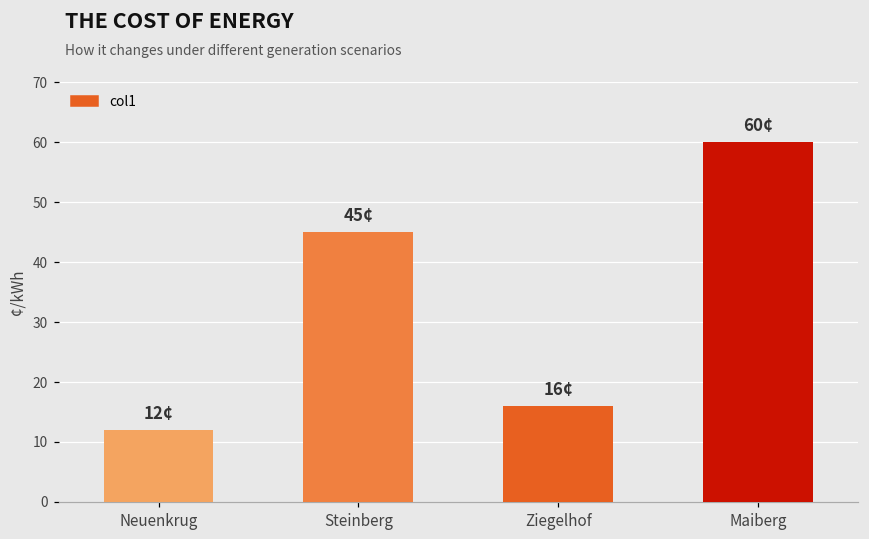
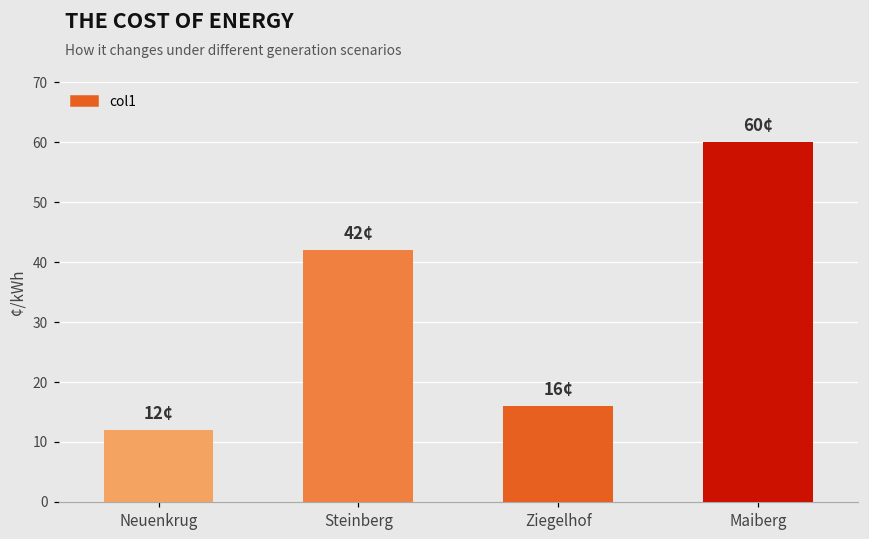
  {
    "Neuenkrug": "12¢",
-   "Steinberg": "45¢",
+   "Steinberg": "42¢",
    "Ziegelhof": "16¢",
    "Maiberg": "60¢"
  }
